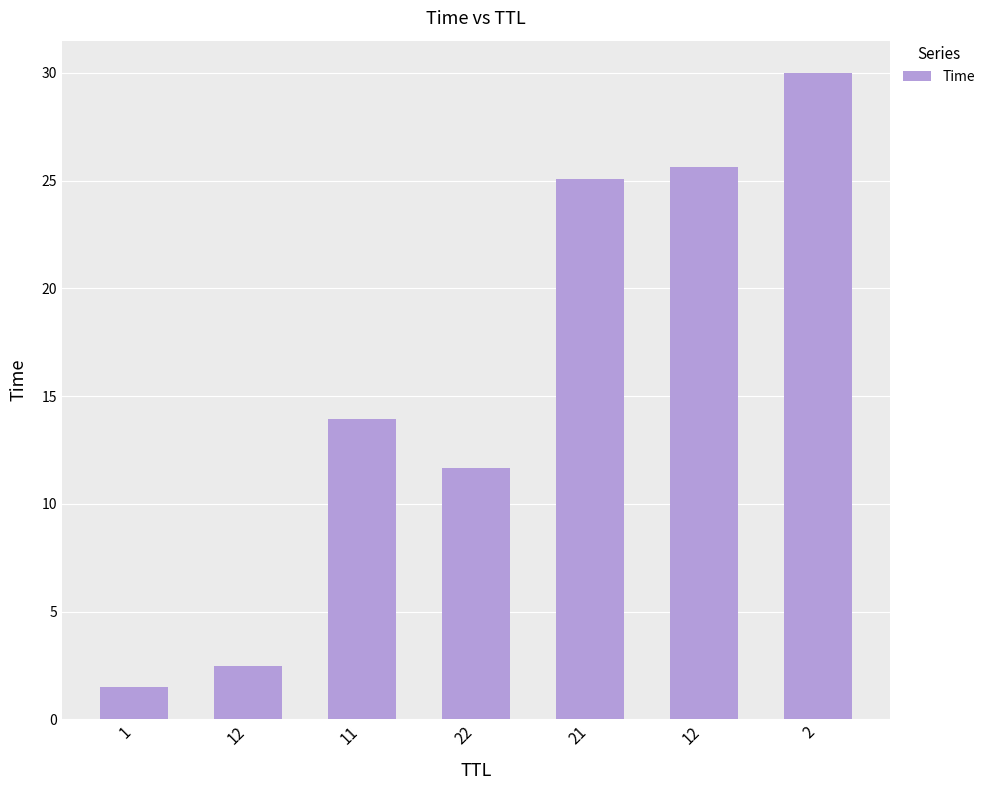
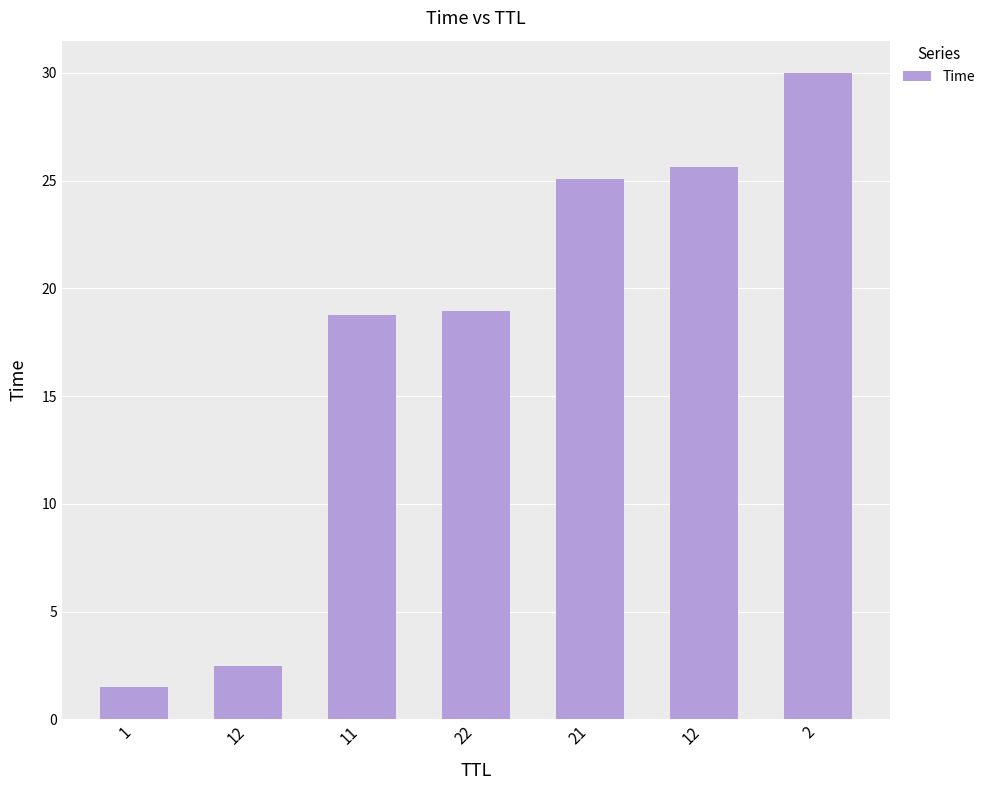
  {
    "1": 1.5,
-   "11": 13.9,
-   "22": 11.6,
+   "11": 18.8,
+   "22": 19.0,
    "21": 25.1,
    "2": 30.0
  }
